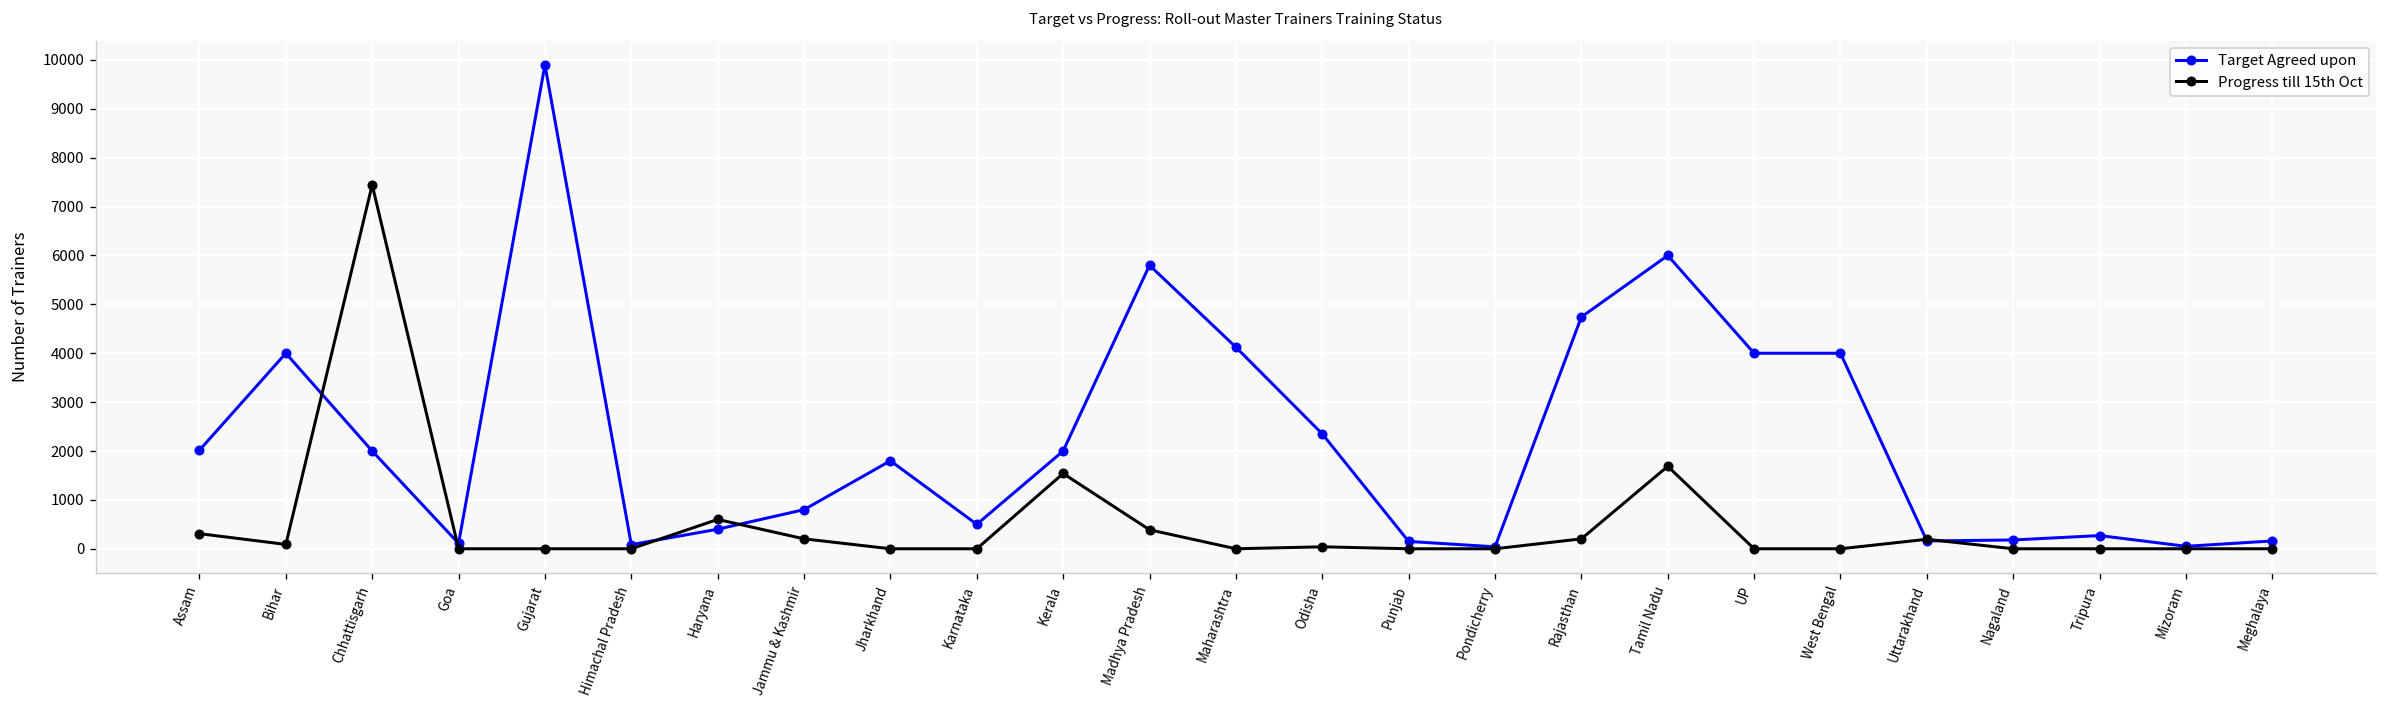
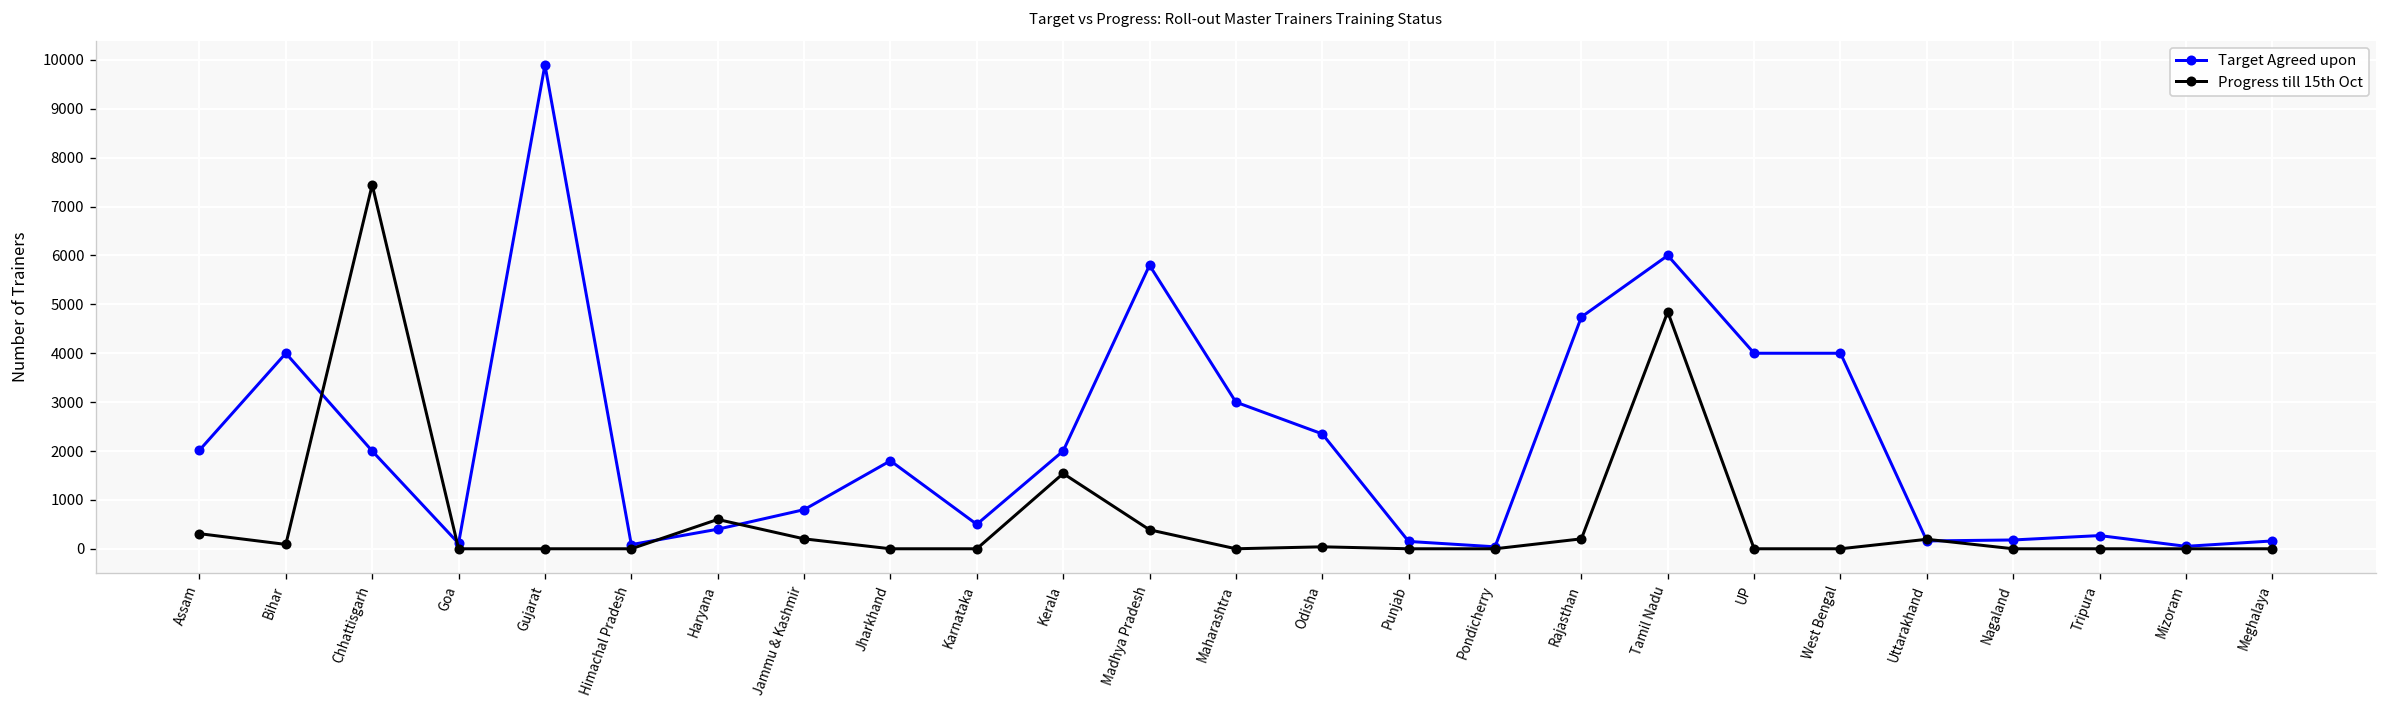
  {
    "Target Agreed upon": {
      "Assam": 2000,
      "Bihar": 4000,
      "Chhattisgarh": 2000,
      "Goa": 100,
      "Gujarat": 9900,
      "Himachal Pradesh": 100,
      "Haryana": 400,
      "Jammu & Kashmir": 800,
      "Jharkhand": 1800,
      "Karnataka": 500,
      "Kerala": 2000,
      "Madhya Pradesh": 5800,
-     "Maharashtra": 4100,
+     "Maharashtra": 3000,
      "Odisha": 2400,
      "Punjab": 200,
      "Rajasthan": 4700,
      "Tamil Nadu": 6000,
      "UP": 4000,
      "West Bengal": 4000,
      "Nagaland": 200,
      "Tripura": 300,
      "Meghalaya": 200
    },
    "Progress till 15th Oct": {
      "Assam": 300,
      "Bihar": 100,
      "Chhattisgarh": 7400,
      "Goa": 0,
      "Gujarat": 0,
      "Himachal Pradesh": 0,
      "Haryana": 600,
      "Jammu & Kashmir": 200,
      "Jharkhand": 0,
      "Karnataka": 0,
      "Kerala": 1500,
      "Madhya Pradesh": 400,
      "Maharashtra": 0,
      "Odisha": 0,
      "Punjab": 0,
      "Rajasthan": 200,
-     "Tamil Nadu": 1700,
+     "Tamil Nadu": 4800,
      "UP": 0,
      "West Bengal": 0,
      "Nagaland": 0,
      "Tripura": 0,
      "Meghalaya": 0
    }
  }
